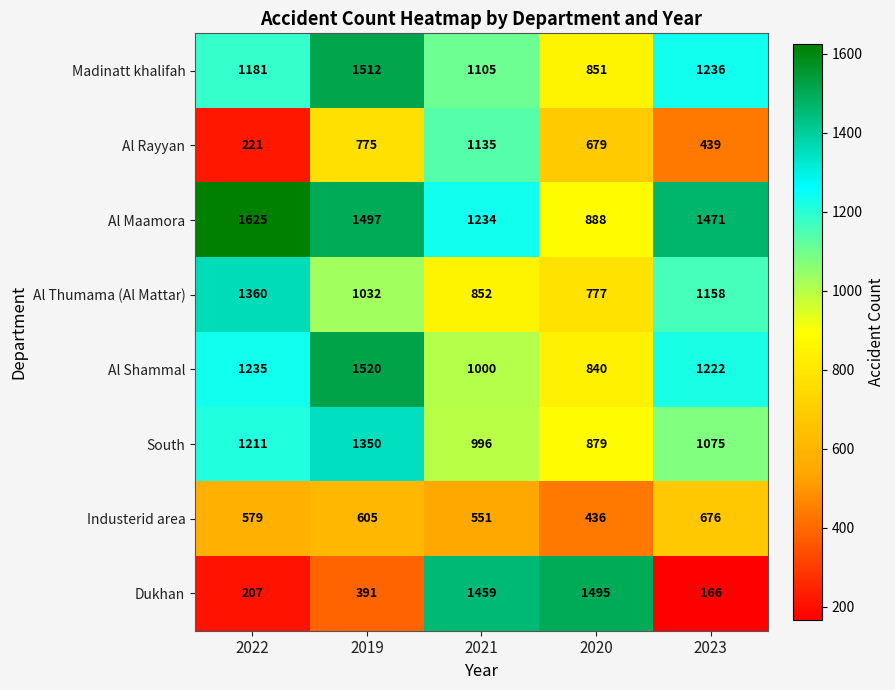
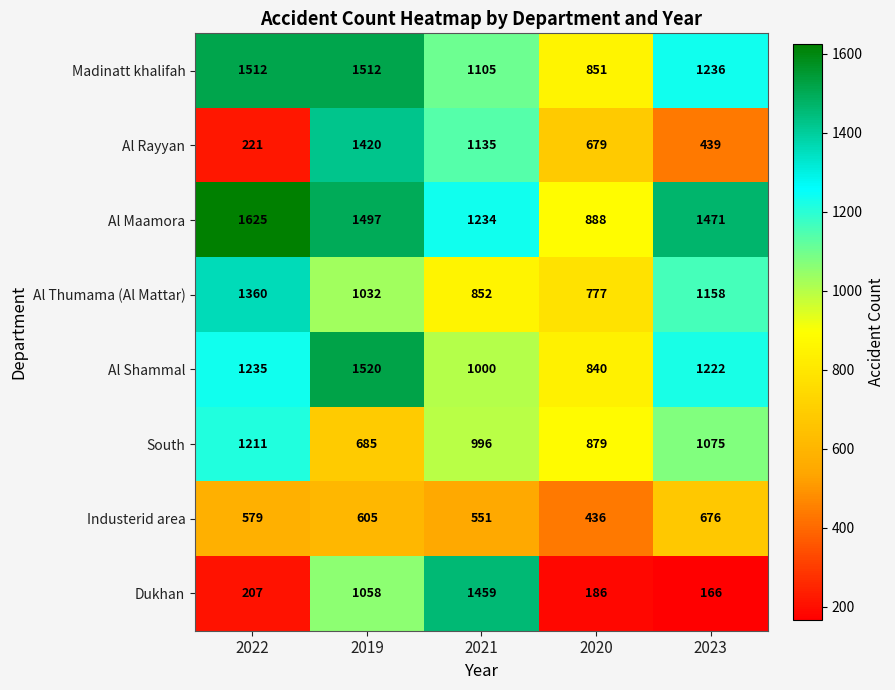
  {
    "Madinatt khalifah": {
-     "2022": 1181,
+     "2022": 1512,
      "2019": 1512,
      "2021": 1105,
      "2020": 851,
      "2023": 1236
    },
    "Al Rayyan": {
      "2022": 221,
-     "2019": 775,
+     "2019": 1420,
      "2021": 1135,
      "2020": 679,
      "2023": 439
    },
    "Al Maamora": {
      "2022": 1625,
      "2019": 1497,
      "2021": 1234,
      "2020": 888,
      "2023": 1471
    },
    "Al Thumama (Al Mattar)": {
      "2022": 1360,
      "2019": 1032,
      "2021": 852,
      "2020": 777,
      "2023": 1158
    },
    "Al Shammal": {
      "2022": 1235,
      "2019": 1520,
      "2021": 1000,
      "2020": 840,
      "2023": 1222
    },
    "South": {
      "2022": 1211,
-     "2019": 1350,
+     "2019": 685,
      "2021": 996,
      "2020": 879,
      "2023": 1075
    },
    "Industerid area": {
      "2022": 579,
      "2019": 605,
      "2021": 551,
      "2020": 436,
      "2023": 676
    },
    "Dukhan": {
      "2022": 207,
-     "2019": 391,
+     "2019": 1058,
      "2021": 1459,
-     "2020": 1495,
+     "2020": 186,
      "2023": 166
    }
  }
